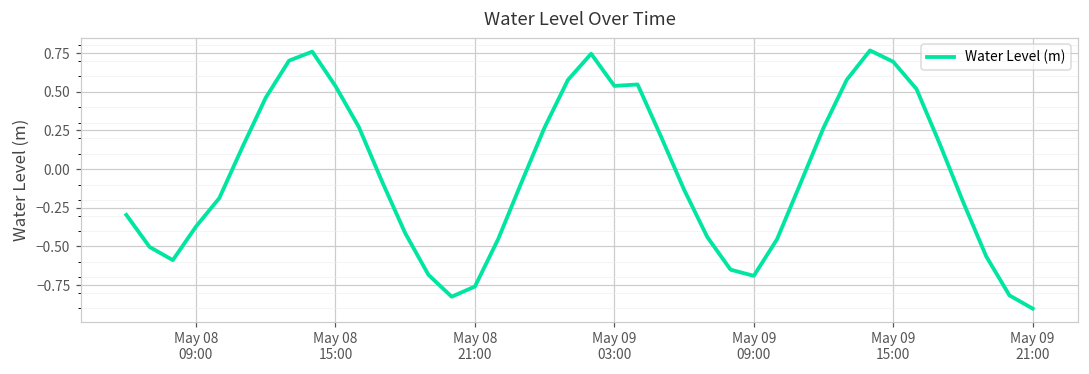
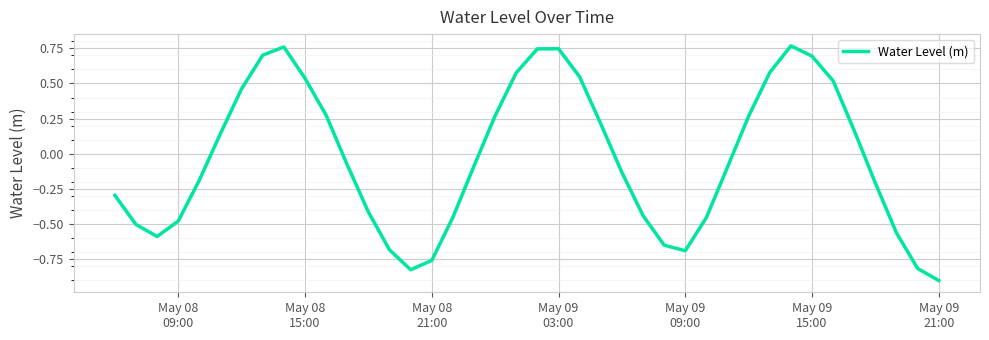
  {
-   "May 08 09:00": -0.37,
+   "May 08 09:00": -0.48,
    "May 08 15:00": 0.54,
    "May 08 21:00": -0.76,
-   "May 09 03:00": 0.54,
+   "May 09 03:00": 0.75,
    "May 09 09:00": -0.69,
    "May 09 15:00": 0.69,
    "May 09 21:00": -0.90
  }
